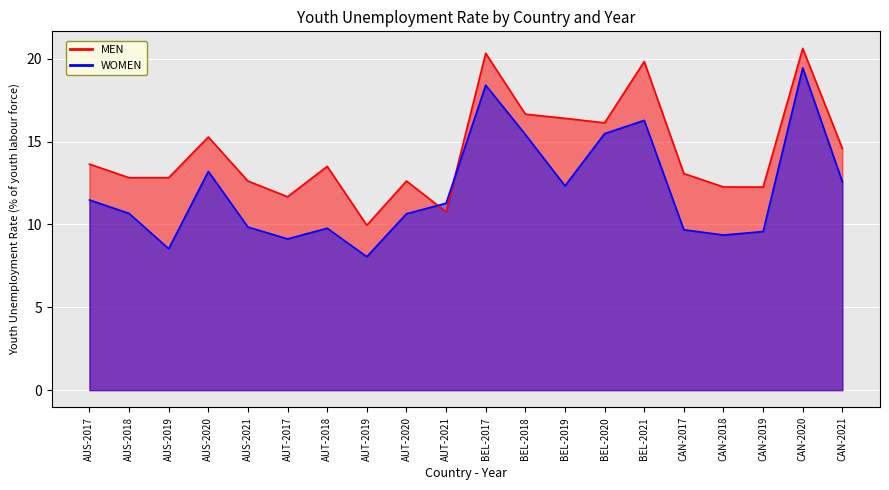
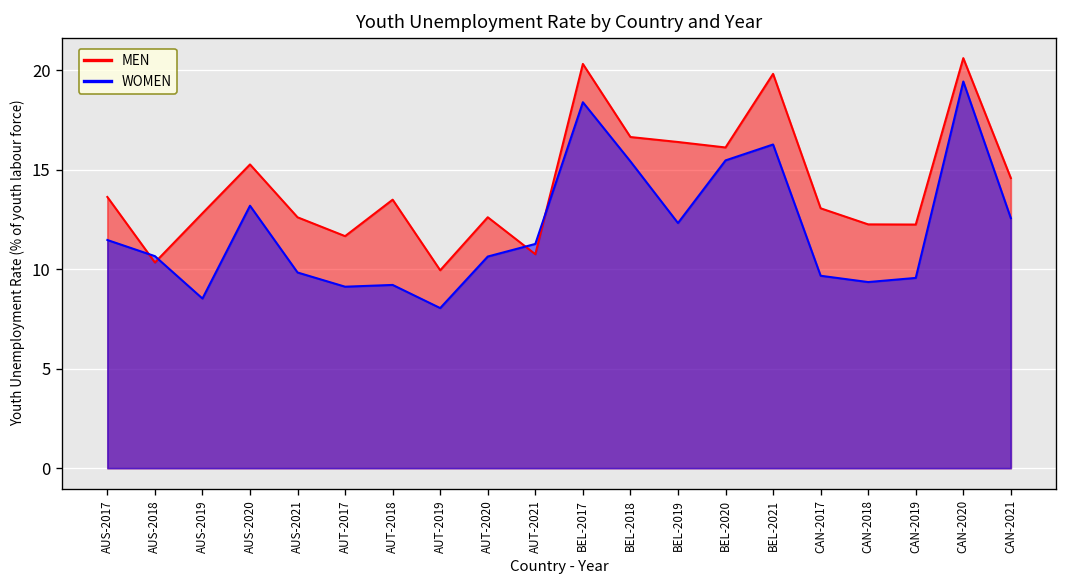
  {
    "MEN": {
      "AUS-2017": 13.6,
-     "AUS-2018": 12.8,
+     "AUS-2018": 10.3,
      "AUS-2019": 12.8,
      "AUS-2020": 15.3,
      "AUS-2021": 12.6,
      "AUT-2017": 11.7,
      "AUT-2018": 13.5,
      "AUT-2019": 10.0,
      "AUT-2020": 12.6,
      "AUT-2021": 10.8,
      "BEL-2017": 20.3,
      "BEL-2018": 16.7,
      "BEL-2019": 16.4,
      "BEL-2020": 16.1,
      "BEL-2021": 19.8,
      "CAN-2017": 13.1,
      "CAN-2018": 12.3,
      "CAN-2019": 12.3,
      "CAN-2020": 20.6,
      "CAN-2021": 14.6
    },
    "WOMEN": {
      "AUS-2017": 11.5,
      "AUS-2018": 10.7,
      "AUS-2019": 8.5,
      "AUS-2020": 13.2,
      "AUS-2021": 9.8,
      "AUT-2017": 9.1,
-     "AUT-2018": 9.8,
+     "AUT-2018": 9.2,
      "AUT-2019": 8.1,
      "AUT-2020": 10.6,
      "AUT-2021": 11.3,
      "BEL-2017": 18.4,
      "BEL-2018": 15.4,
      "BEL-2019": 12.3,
      "BEL-2020": 15.5,
      "BEL-2021": 16.3,
      "CAN-2017": 9.7,
      "CAN-2018": 9.4,
      "CAN-2019": 9.6,
      "CAN-2020": 19.4,
      "CAN-2021": 12.6
    }
  }
